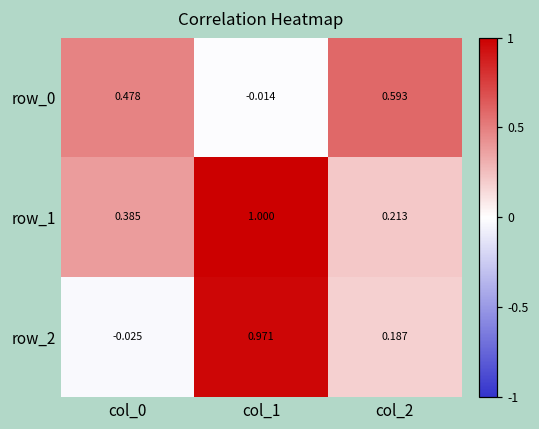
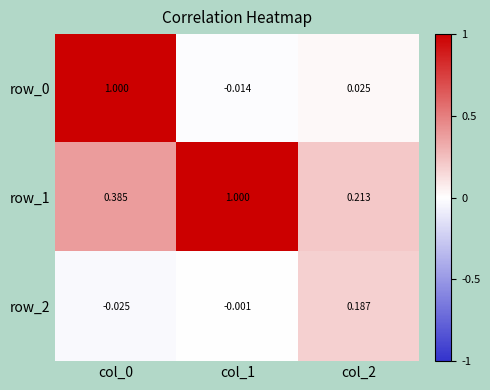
  {
    "row_0": {
-     "col_0": 0.478,
+     "col_0": 1.000,
      "col_1": -0.014,
-     "col_2": 0.593
+     "col_2": 0.025
    },
    "row_1": {
      "col_0": 0.385,
      "col_1": 1.000,
      "col_2": 0.213
    },
    "row_2": {
      "col_0": -0.025,
-     "col_1": 0.971,
+     "col_1": -0.001,
      "col_2": 0.187
    }
  }
